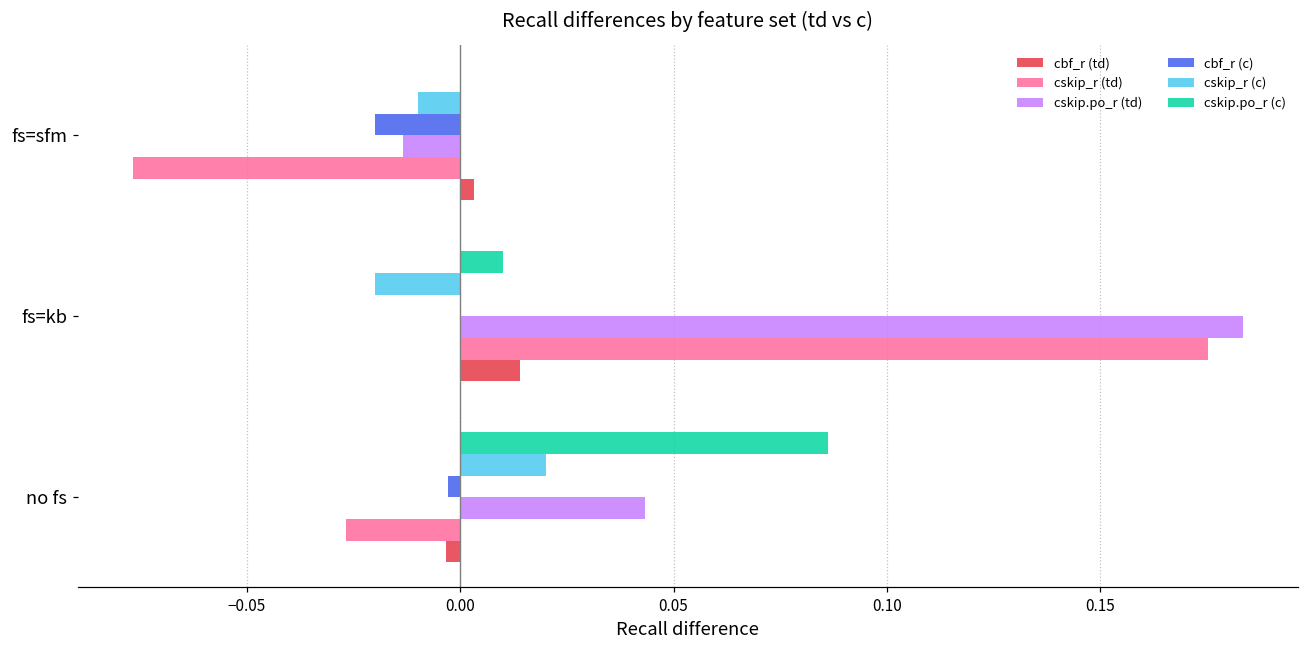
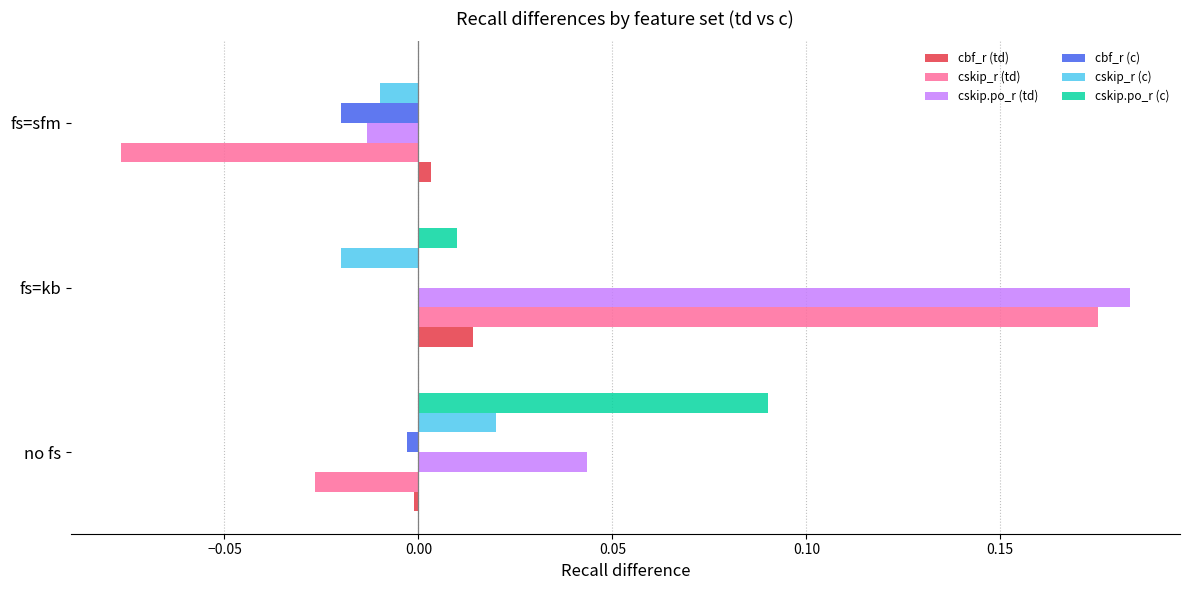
  {
    "cbf_r (td)": {
      "fs=sfm": 0.003,
      "fs=kb": 0.014,
-     "no fs": -0.003
+     "no fs": -0.001
    },
    "cskip_r (td)": {
      "fs=sfm": -0.077,
      "fs=kb": 0.175,
      "no fs": -0.027
    },
    "cskip.po_r (td)": {
      "fs=sfm": -0.013,
      "fs=kb": 0.183,
      "no fs": 0.043
    },
    "cbf_r (c)": {
      "fs=sfm": -0.020,
      "fs=kb": 0.000,
      "no fs": -0.003
    },
    "cskip_r (c)": {
      "fs=sfm": -0.010,
      "fs=kb": -0.020,
      "no fs": 0.020
    },
    "cskip.po_r (c)": {
      "fs=sfm": 0.000,
      "fs=kb": 0.010,
-     "no fs": 0.086
+     "no fs": 0.090
    }
  }
